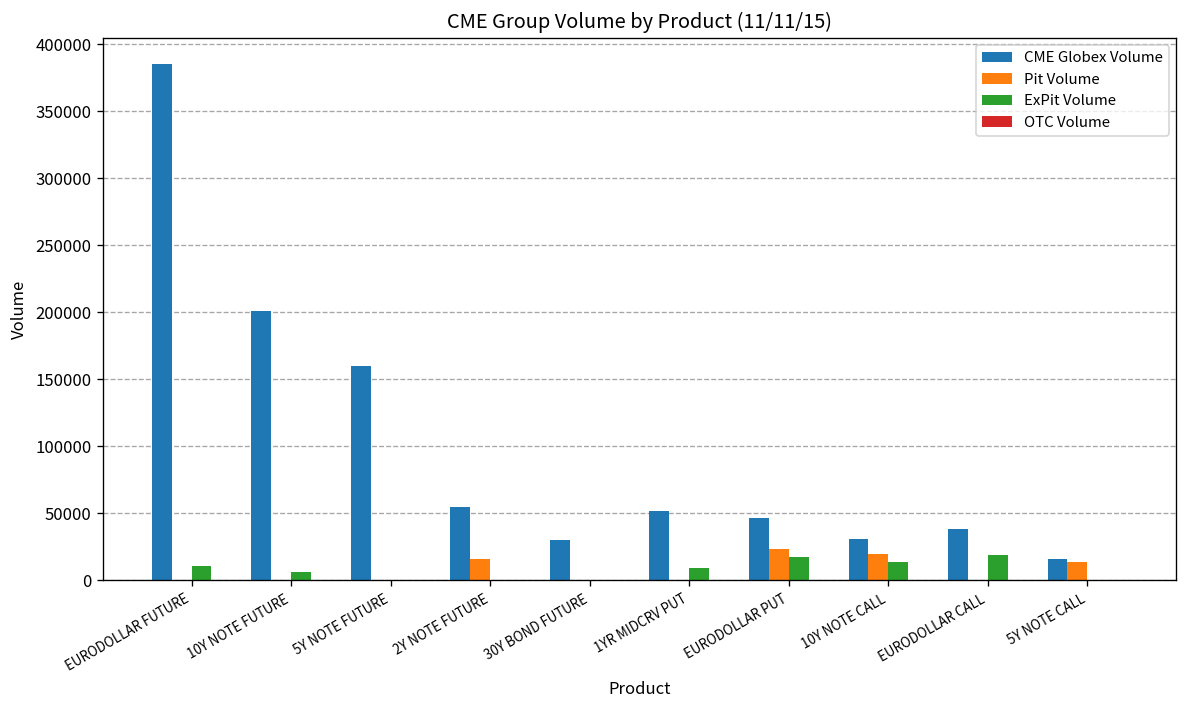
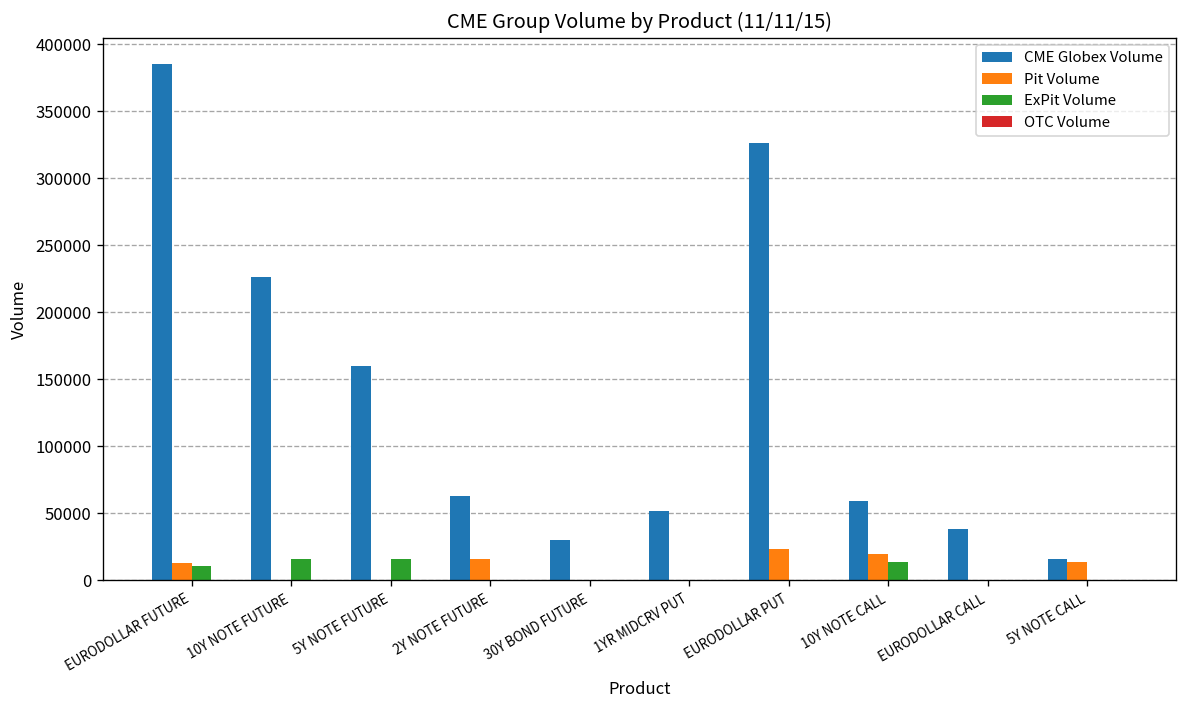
  {
    "CME Globex Volume": {
      "EURODOLLAR FUTURE": 385000,
-     "10Y NOTE FUTURE": 201000,
+     "10Y NOTE FUTURE": 226000,
      "5Y NOTE FUTURE": 160000,
-     "2Y NOTE FUTURE": 55000,
+     "2Y NOTE FUTURE": 63000,
      "30Y BOND FUTURE": 30000,
      "1YR MIDCRV PUT": 52000,
-     "EURODOLLAR PUT": 46000,
-     "10Y NOTE CALL": 31000,
+     "EURODOLLAR PUT": 327000,
+     "10Y NOTE CALL": 59000,
      "EURODOLLAR CALL": 38000,
      "5Y NOTE CALL": 16000
    },
    "Pit Volume": {
-     "EURODOLLAR FUTURE": 0,
+     "EURODOLLAR FUTURE": 13000,
      "5Y NOTE FUTURE": 0,
      "2Y NOTE FUTURE": 16000,
      "30Y BOND FUTURE": 0,
      "1YR MIDCRV PUT": 0,
      "EURODOLLAR PUT": 24000,
      "10Y NOTE CALL": 19000,
      "EURODOLLAR CALL": 0,
      "5Y NOTE CALL": 14000
    },
    "ExPit Volume": {
      "EURODOLLAR FUTURE": 11000,
-     "10Y NOTE FUTURE": 6000,
-     "5Y NOTE FUTURE": 0,
+     "10Y NOTE FUTURE": 16000,
+     "5Y NOTE FUTURE": 16000,
      "2Y NOTE FUTURE": 0,
      "30Y BOND FUTURE": 0,
-     "1YR MIDCRV PUT": 10000,
-     "EURODOLLAR PUT": 18000,
+     "1YR MIDCRV PUT": 0,
+     "EURODOLLAR PUT": 0,
      "10Y NOTE CALL": 14000,
-     "EURODOLLAR CALL": 19000,
+     "EURODOLLAR CALL": 0,
      "5Y NOTE CALL": 0
    },
    "OTC Volume": {
      "EURODOLLAR FUTURE": 0,
      "10Y NOTE FUTURE": 0,
      "5Y NOTE FUTURE": 0,
      "2Y NOTE FUTURE": 0,
      "30Y BOND FUTURE": 0,
      "1YR MIDCRV PUT": 0,
      "EURODOLLAR PUT": 0,
      "10Y NOTE CALL": 0,
      "EURODOLLAR CALL": 0,
      "5Y NOTE CALL": 0
    }
  }
